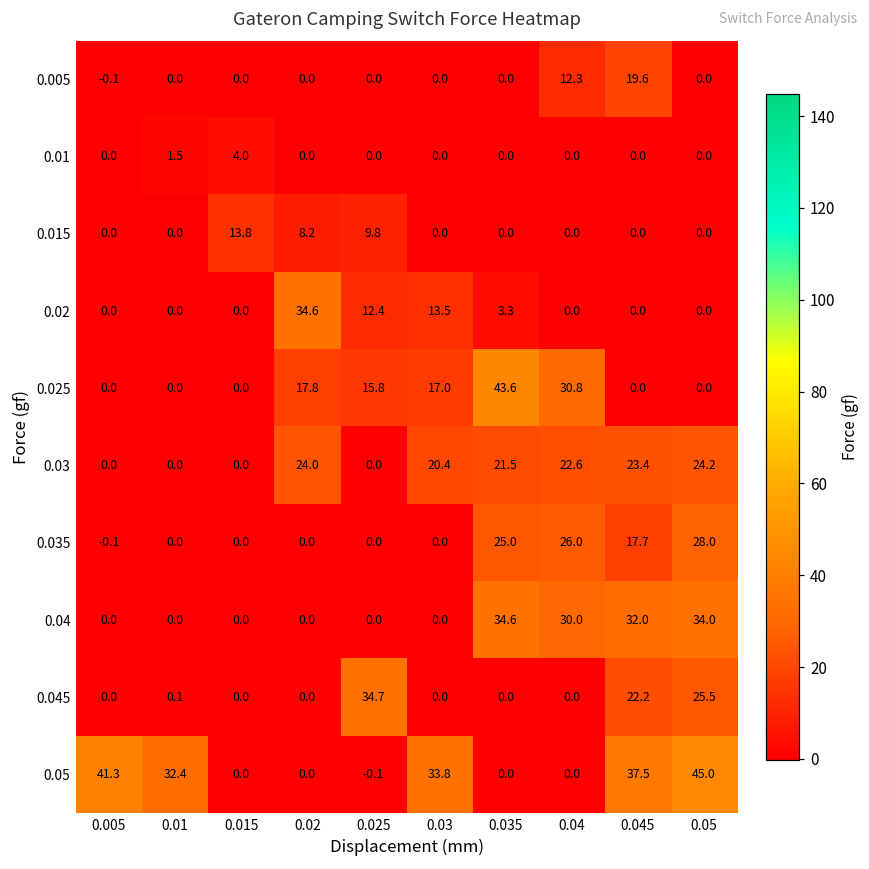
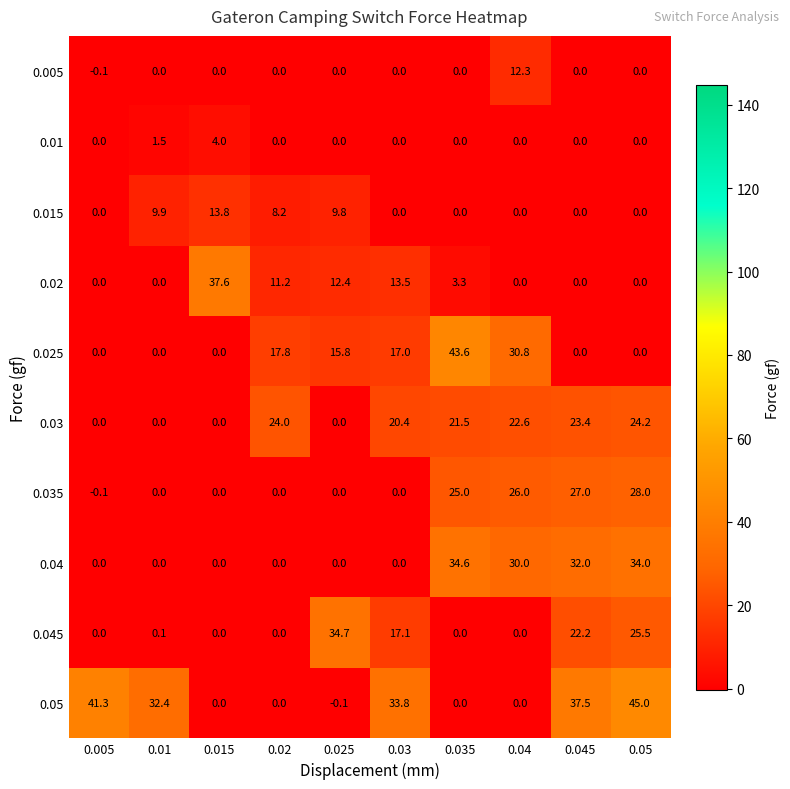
  {
    "0.005": {
      "0.005": -0.1,
      "0.01": 0.0,
      "0.015": 0.0,
      "0.02": 0.0,
      "0.025": 0.0,
      "0.03": 0.0,
      "0.035": 0.0,
      "0.04": 12.3,
-     "0.045": 19.6,
+     "0.045": 0.0,
      "0.05": 0.0
    },
    "0.01": {
      "0.005": 0.0,
      "0.01": 1.5,
      "0.015": 4.0,
      "0.02": 0.0,
      "0.025": 0.0,
      "0.03": 0.0,
      "0.035": 0.0,
      "0.04": 0.0,
      "0.045": 0.0,
      "0.05": 0.0
    },
    "0.015": {
      "0.005": 0.0,
-     "0.01": 0.0,
+     "0.01": 9.9,
      "0.015": 13.8,
      "0.02": 8.2,
      "0.025": 9.8,
      "0.03": 0.0,
      "0.035": 0.0,
      "0.04": 0.0,
      "0.045": 0.0,
      "0.05": 0.0
    },
    "0.02": {
      "0.005": 0.0,
      "0.01": 0.0,
-     "0.015": 0.0,
-     "0.02": 34.6,
+     "0.015": 37.6,
+     "0.02": 11.2,
      "0.025": 12.4,
      "0.03": 13.5,
      "0.035": 3.3,
      "0.04": 0.0,
      "0.045": 0.0,
      "0.05": 0.0
    },
    "0.025": {
      "0.005": 0.0,
      "0.01": 0.0,
      "0.015": 0.0,
      "0.02": 17.8,
      "0.025": 15.8,
      "0.03": 17.0,
      "0.035": 43.6,
      "0.04": 30.8,
      "0.045": 0.0,
      "0.05": 0.0
    },
    "0.03": {
      "0.005": 0.0,
      "0.01": 0.0,
      "0.015": 0.0,
      "0.02": 24.0,
      "0.025": 0.0,
      "0.03": 20.4,
      "0.035": 21.5,
      "0.04": 22.6,
      "0.045": 23.4,
      "0.05": 24.2
    },
    "0.035": {
      "0.005": -0.1,
      "0.01": 0.0,
      "0.015": 0.0,
      "0.02": 0.0,
      "0.025": 0.0,
      "0.03": 0.0,
      "0.035": 25.0,
      "0.04": 26.0,
-     "0.045": 17.7,
+     "0.045": 27.0,
      "0.05": 28.0
    },
    "0.04": {
      "0.005": 0.0,
      "0.01": 0.0,
      "0.015": 0.0,
      "0.02": 0.0,
      "0.025": 0.0,
      "0.03": 0.0,
      "0.035": 34.6,
      "0.04": 30.0,
      "0.045": 32.0,
      "0.05": 34.0
    },
    "0.045": {
      "0.005": 0.0,
      "0.01": 0.1,
      "0.015": 0.0,
      "0.02": 0.0,
      "0.025": 34.7,
-     "0.03": 0.0,
+     "0.03": 17.1,
      "0.035": 0.0,
      "0.04": 0.0,
      "0.045": 22.2,
      "0.05": 25.5
    },
    "0.05": {
      "0.005": 41.3,
      "0.01": 32.4,
      "0.015": 0.0,
      "0.02": 0.0,
      "0.025": -0.1,
      "0.03": 33.8,
      "0.035": 0.0,
      "0.04": 0.0,
      "0.045": 37.5,
      "0.05": 45.0
    }
  }
